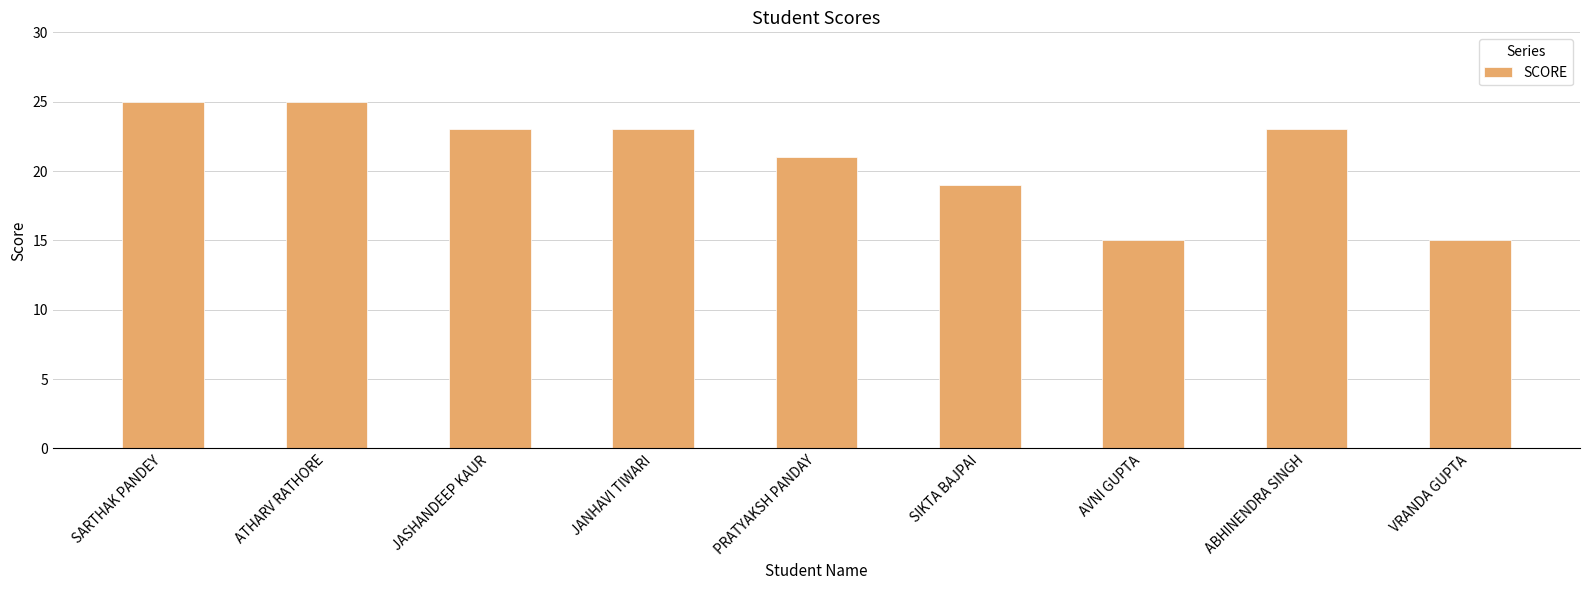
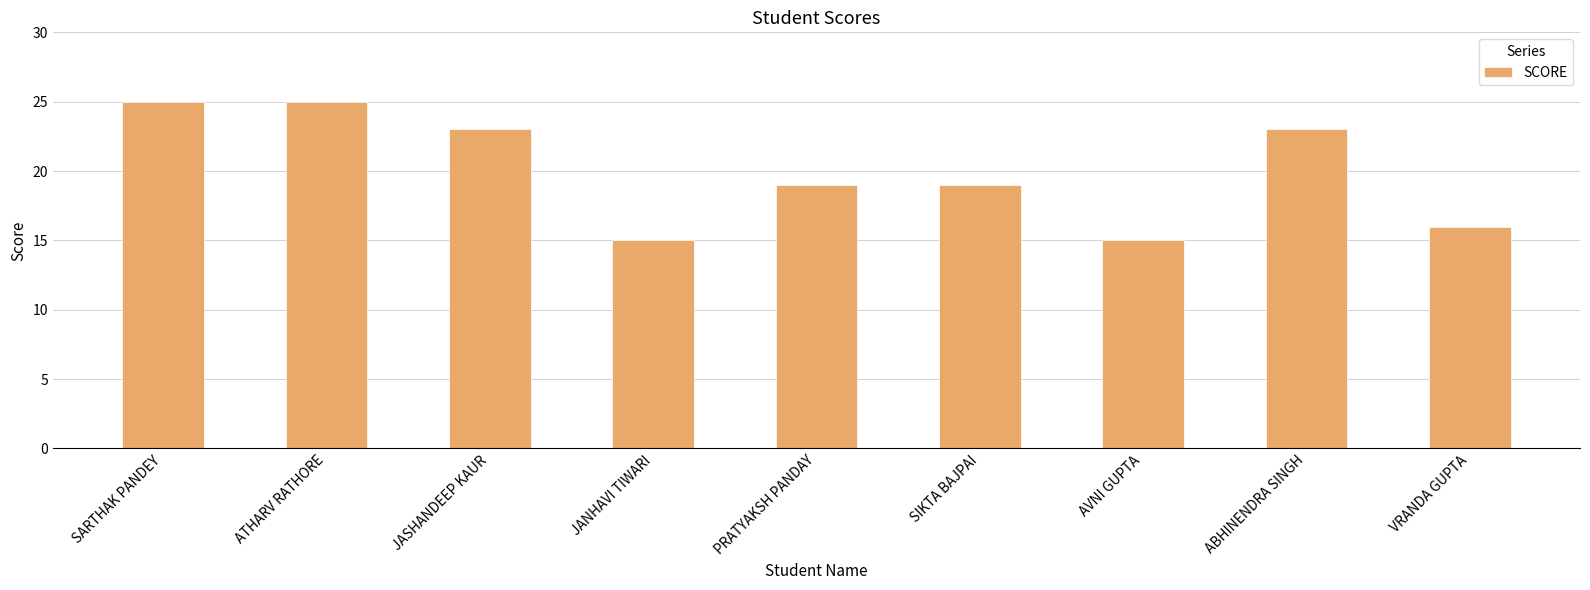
  {
    "SARTHAK PANDEY": 25,
    "ATHARV RATHORE": 25,
    "JASHANDEEP KAUR": 23,
-   "JANHAVI TIWARI": 23,
-   "PRATYAKSH PANDAY": 21,
+   "JANHAVI TIWARI": 15,
+   "PRATYAKSH PANDAY": 19,
    "SIKTA BAJPAI": 19,
    "AVNI GUPTA": 15,
    "ABHINENDRA SINGH": 23,
-   "VRANDA GUPTA": 15
+   "VRANDA GUPTA": 16
  }
